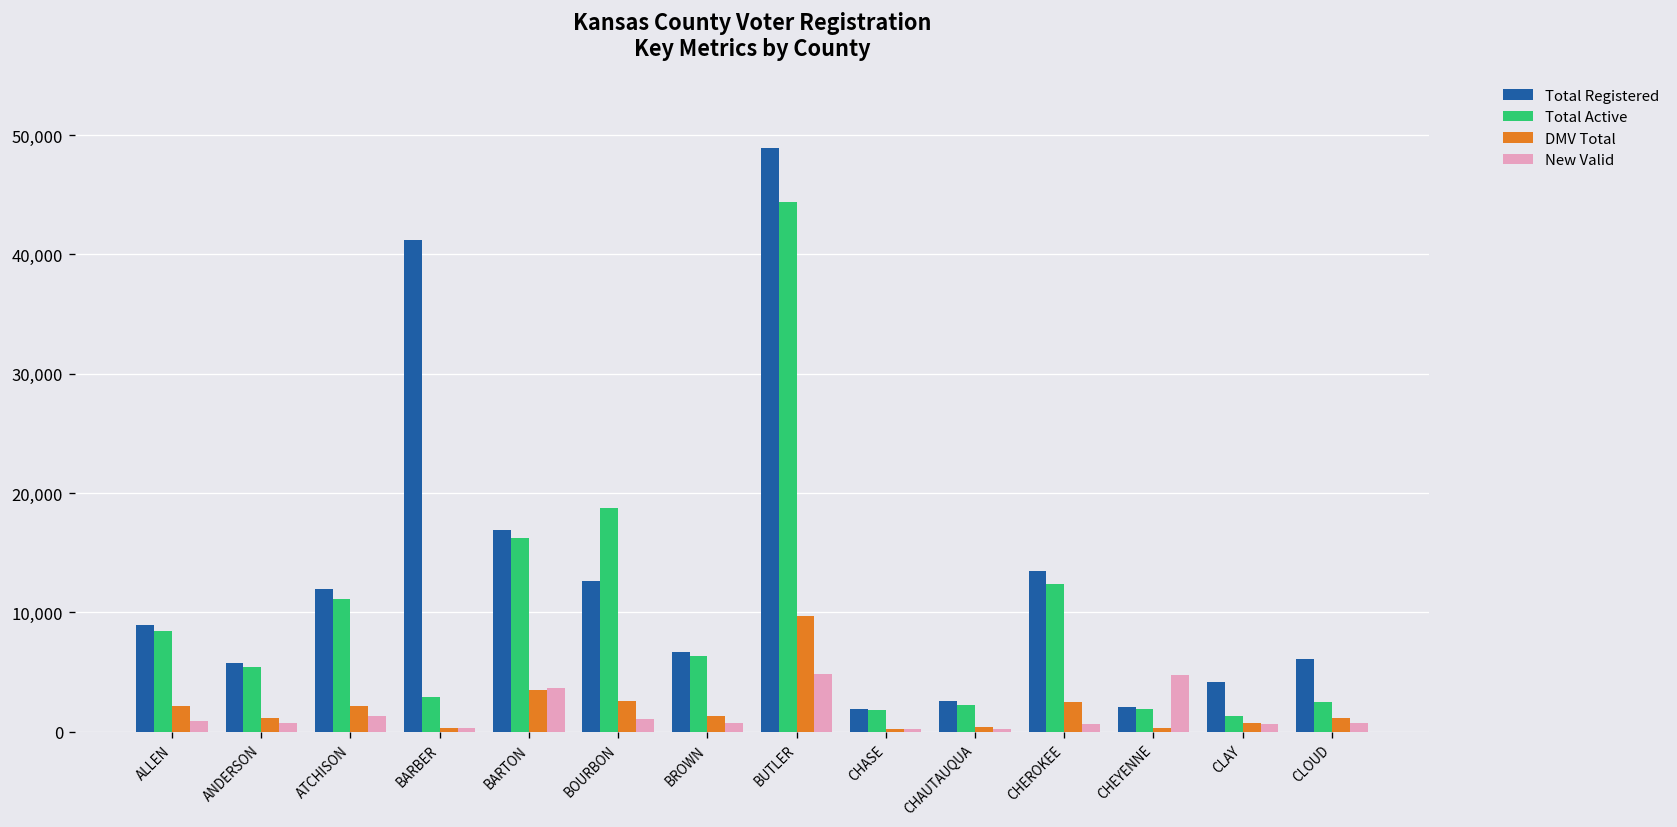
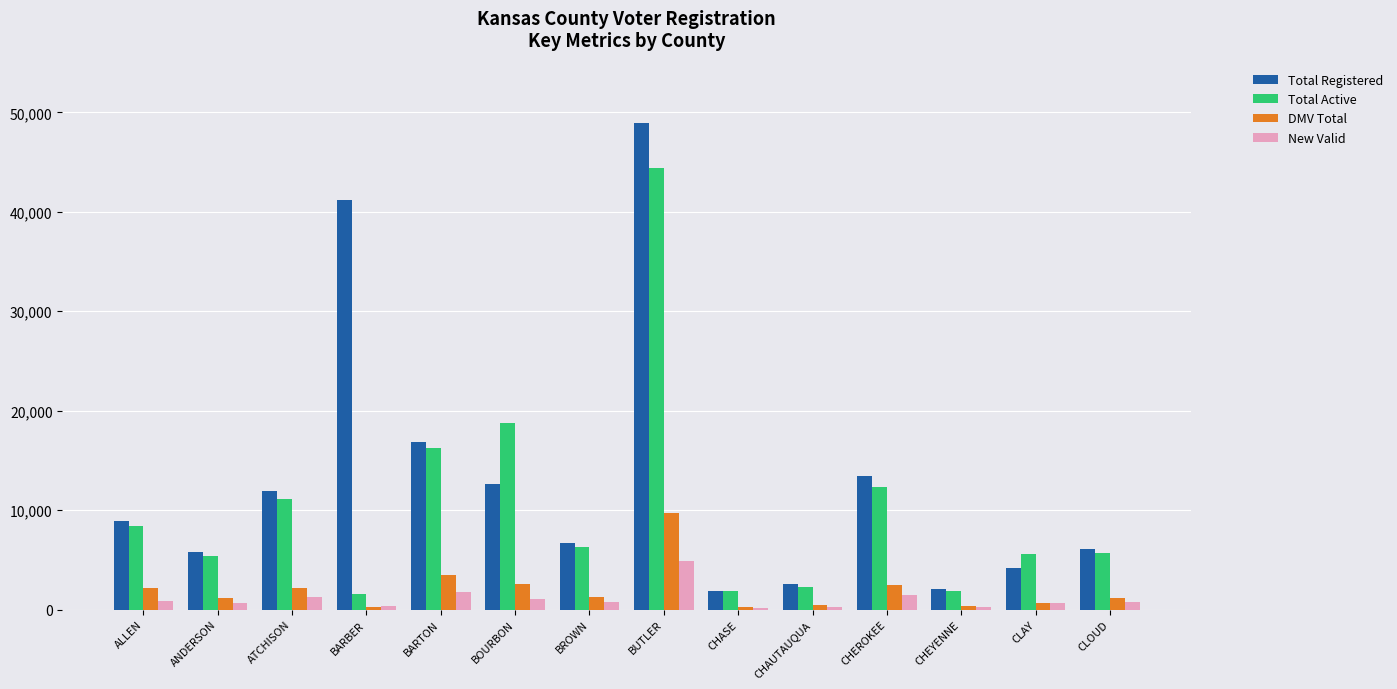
  {
    "Total Registered": {
      "ALLEN": "9,000",
      "ANDERSON": "6,000",
      "ATCHISON": "12,000",
      "BARBER": "41,000",
      "BARTON": "17,000",
      "BOURBON": "13,000",
      "BROWN": "7,000",
      "BUTLER": "49,000",
      "CHASE": "2,000",
      "CHAUTAUQUA": "3,000",
      "CHEROKEE": "13,000",
      "CHEYENNE": "2,000",
      "CLAY": "4,000",
      "CLOUD": "6,000"
    },
    "Total Active": {
      "ALLEN": "8,000",
      "ANDERSON": "5,000",
      "ATCHISON": "11,000",
-     "BARBER": "3,000",
+     "BARBER": "2,000",
      "BARTON": "16,000",
      "BOURBON": "19,000",
      "BROWN": "6,000",
      "BUTLER": "44,000",
      "CHASE": "2,000",
      "CHAUTAUQUA": "2,000",
      "CHEROKEE": "12,000",
      "CHEYENNE": "2,000",
-     "CLAY": "1,000",
-     "CLOUD": "2,000"
+     "CLAY": "6,000",
+     "CLOUD": "6,000"
    },
    "DMV Total": {
      "ALLEN": "2,000",
      "ANDERSON": "1,000",
      "ATCHISON": "2,000",
      "BARBER": "0",
      "BARTON": "4,000",
      "BOURBON": "3,000",
      "BROWN": "1,000",
      "BUTLER": "10,000",
      "CHAUTAUQUA": "0",
      "CHEROKEE": "2,000",
      "CHEYENNE": "0",
      "CLAY": "1,000",
      "CLOUD": "1,000"
    },
    "New Valid": {
      "ALLEN": "1,000",
      "ANDERSON": "1,000",
      "ATCHISON": "1,000",
      "BARBER": "0",
-     "BARTON": "4,000",
+     "BARTON": "2,000",
      "BOURBON": "1,000",
      "BROWN": "1,000",
      "BUTLER": "5,000",
-     "CHEROKEE": "700",
-     "CHEYENNE": "5,000",
+     "CHEROKEE": "1,500",
+     "CHEYENNE": "0",
      "CLAY": "1,000",
      "CLOUD": "1,000"
    }
  }
